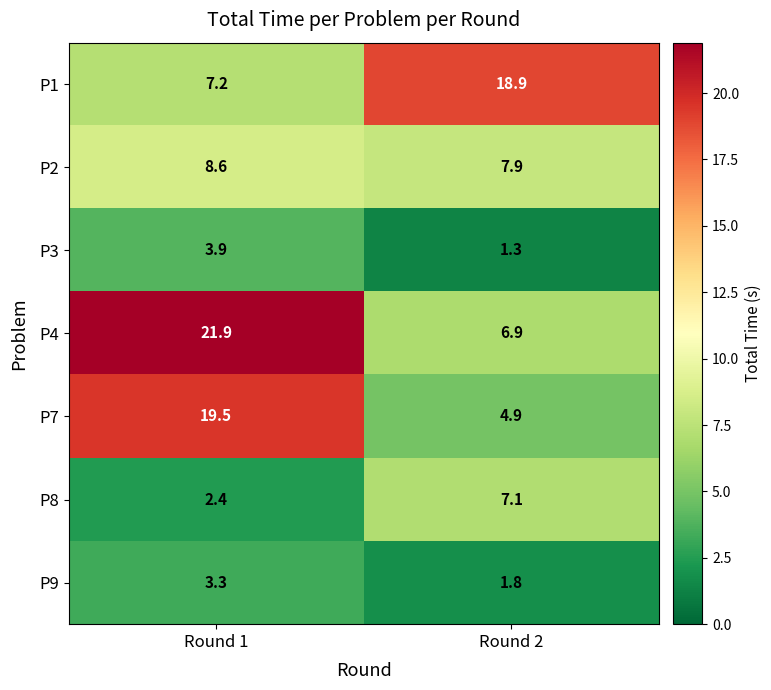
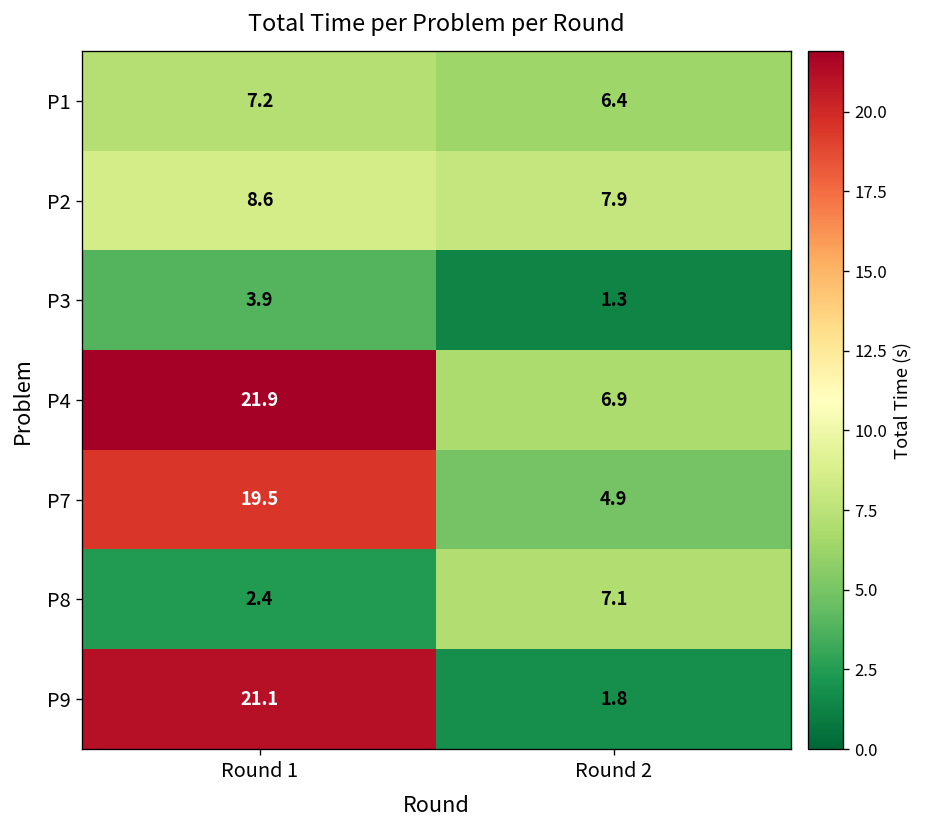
  {
    "P1": {
      "Round 1": 7.2,
-     "Round 2": 18.9
+     "Round 2": 6.4
    },
    "P2": {
      "Round 1": 8.6,
      "Round 2": 7.9
    },
    "P3": {
      "Round 1": 3.9,
      "Round 2": 1.3
    },
    "P4": {
      "Round 1": 21.9,
      "Round 2": 6.9
    },
    "P7": {
      "Round 1": 19.5,
      "Round 2": 4.9
    },
    "P8": {
      "Round 1": 2.4,
      "Round 2": 7.1
    },
    "P9": {
-     "Round 1": 3.3,
+     "Round 1": 21.1,
      "Round 2": 1.8
    }
  }
